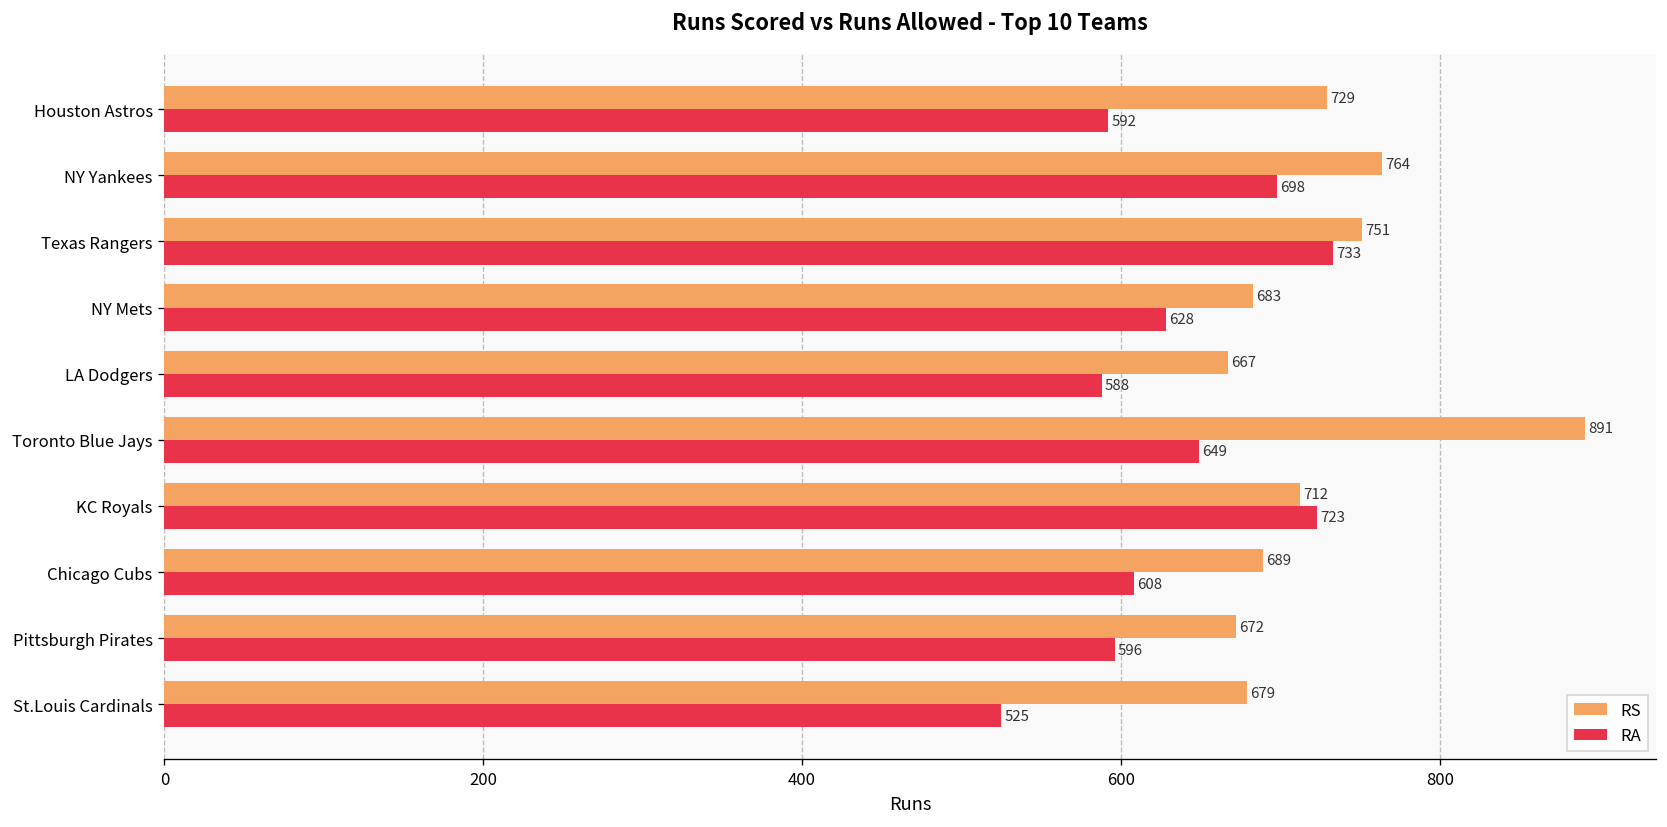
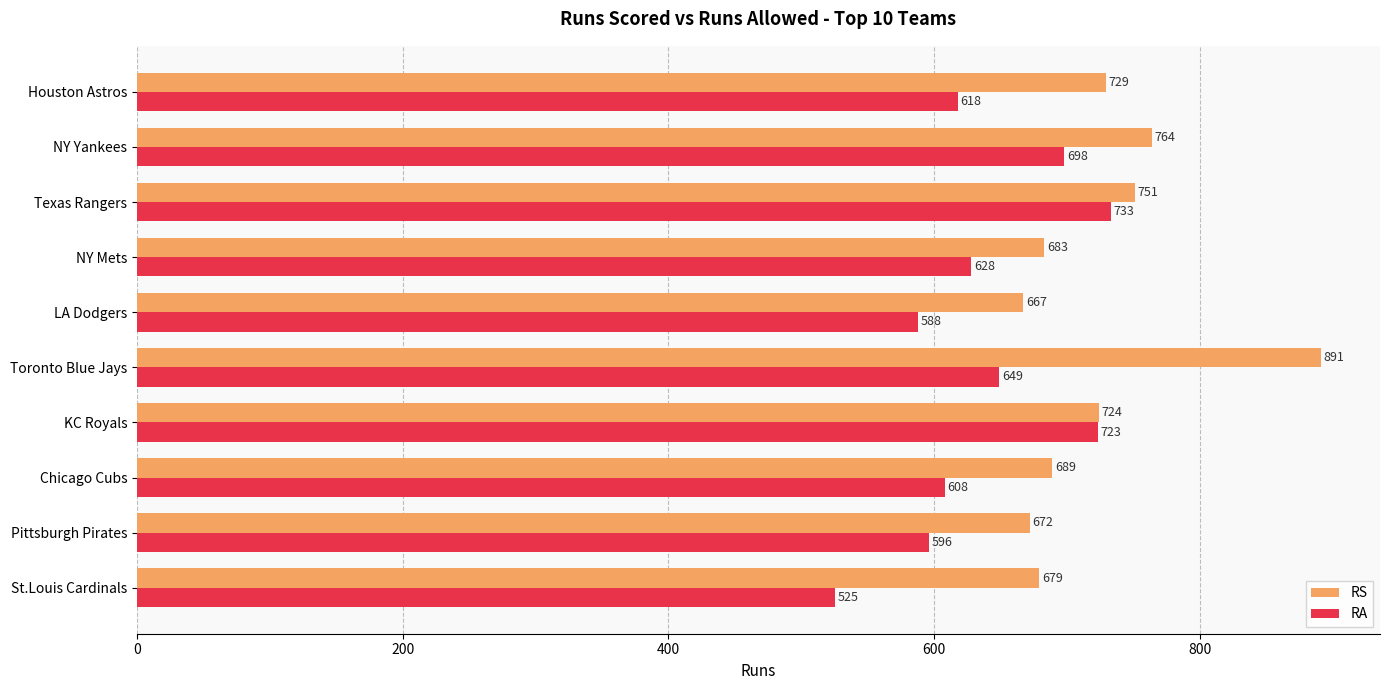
  {
    "RS": {
      "Houston Astros": 729,
      "NY Yankees": 764,
      "Texas Rangers": 751,
      "NY Mets": 683,
      "LA Dodgers": 667,
      "Toronto Blue Jays": 891,
-     "KC Royals": 712,
+     "KC Royals": 724,
      "Chicago Cubs": 689,
      "Pittsburgh Pirates": 672,
      "St.Louis Cardinals": 679
    },
    "RA": {
-     "Houston Astros": 592,
+     "Houston Astros": 618,
      "NY Yankees": 698,
      "Texas Rangers": 733,
      "NY Mets": 628,
      "LA Dodgers": 588,
      "Toronto Blue Jays": 649,
      "KC Royals": 723,
      "Chicago Cubs": 608,
      "Pittsburgh Pirates": 596,
      "St.Louis Cardinals": 525
    }
  }
